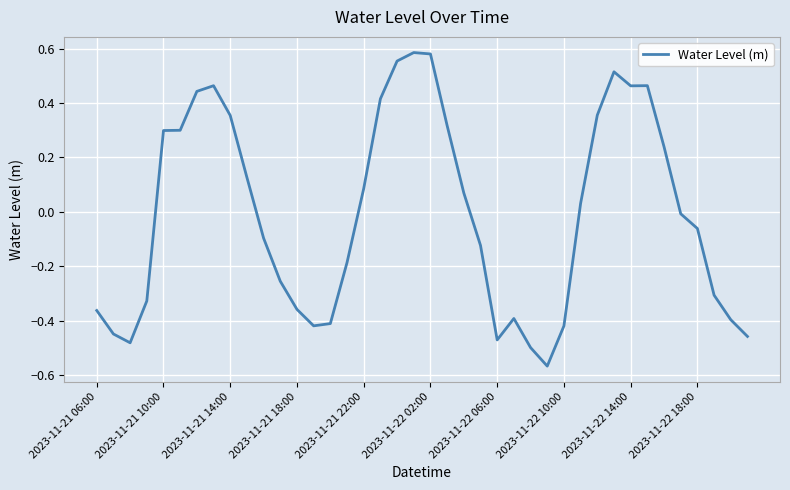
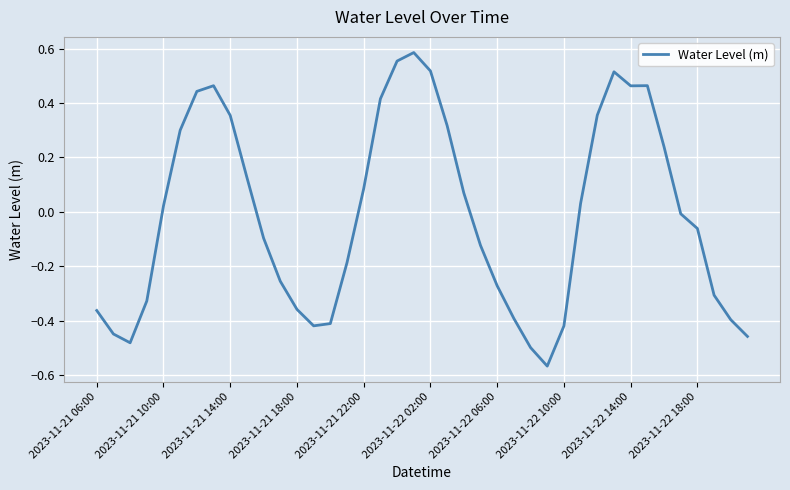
  {
    "2023-11-21 06:00": -0.36,
-   "2023-11-21 10:00": 0.30,
+   "2023-11-21 10:00": 0.02,
    "2023-11-21 14:00": 0.35,
    "2023-11-21 18:00": -0.36,
    "2023-11-21 22:00": 0.09,
-   "2023-11-22 02:00": 0.58,
-   "2023-11-22 06:00": -0.47,
+   "2023-11-22 02:00": 0.52,
+   "2023-11-22 06:00": -0.27,
    "2023-11-22 10:00": -0.42,
    "2023-11-22 14:00": 0.46,
    "2023-11-22 18:00": -0.06
  }
